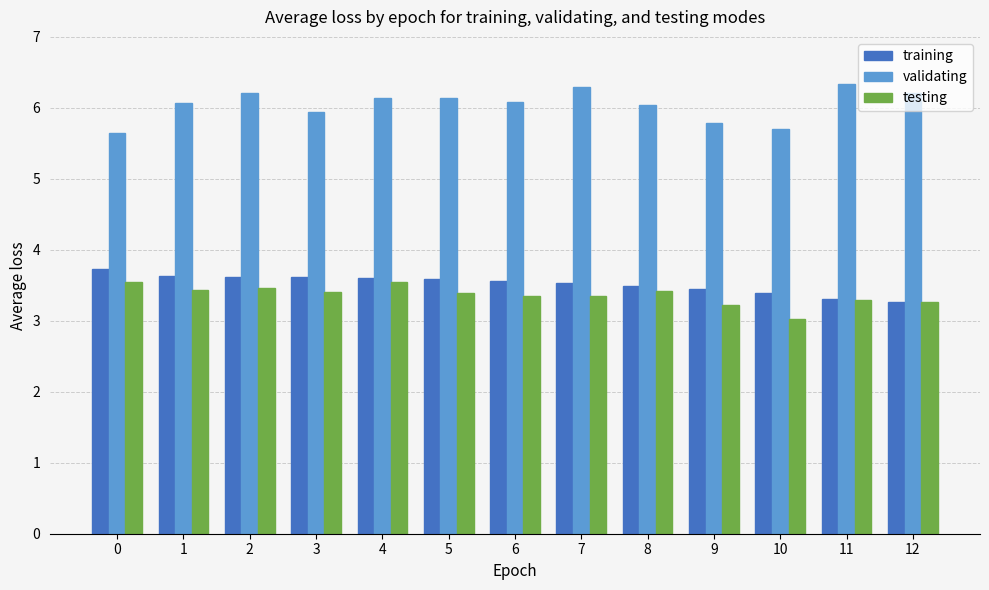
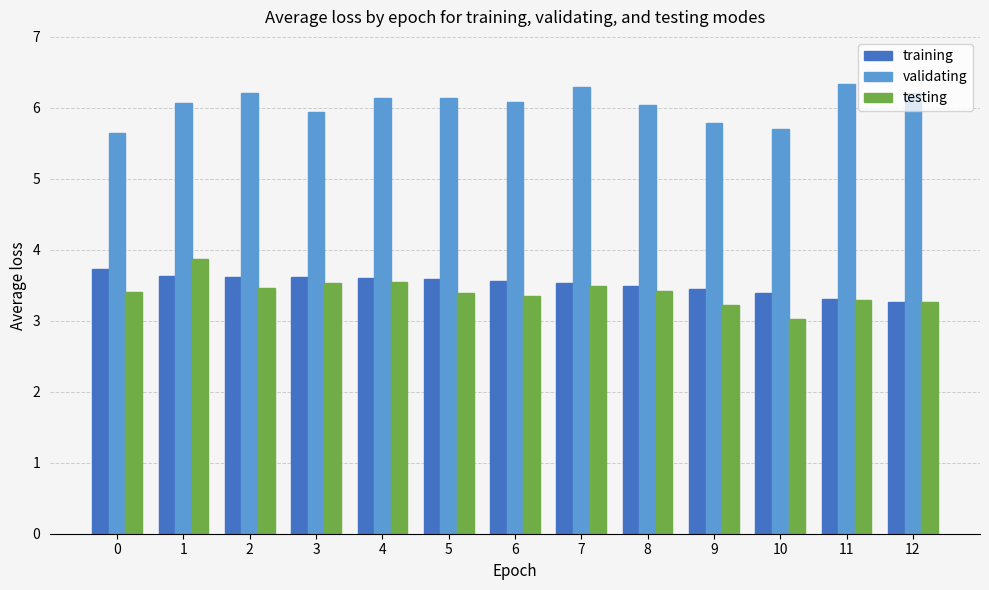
  {
    "testing": {
-     "0": 3.6,
-     "1": 3.4,
+     "0": 3.4,
+     "1": 3.9,
      "2": 3.5,
-     "3": 3.4,
+     "3": 3.5,
      "4": 3.6,
      "5": 3.4,
      "6": 3.3,
-     "7": 3.3,
+     "7": 3.5,
      "8": 3.4,
      "9": 3.2,
      "10": 3.0,
      "11": 3.3,
      "12": 3.3
    }
  }
